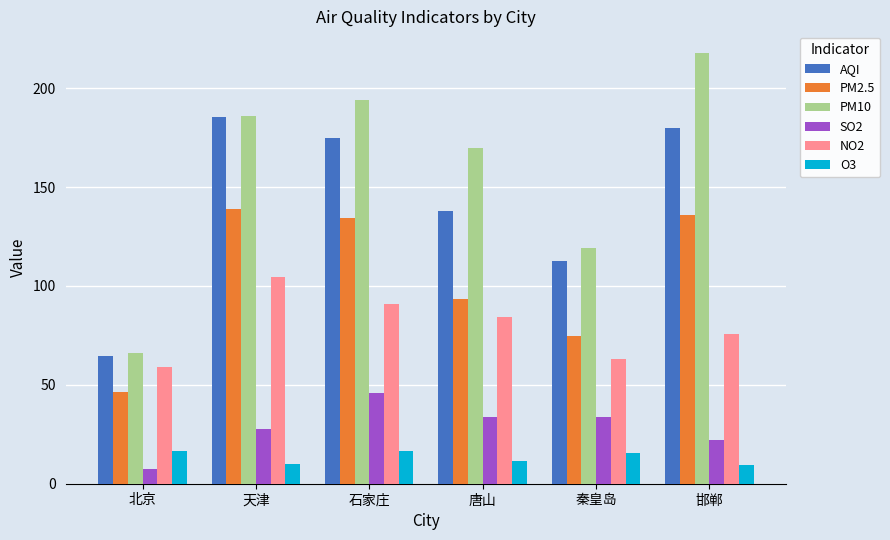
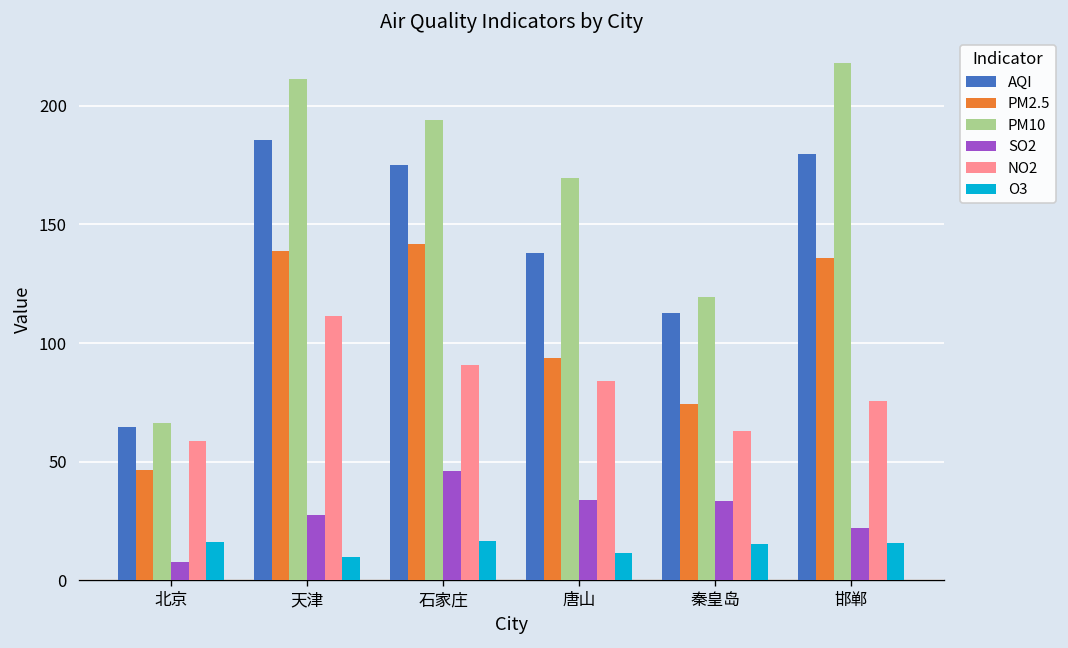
  {
    "AQI": {
      "北京": 65,
      "天津": 185,
      "石家庄": 175,
      "唐山": 138,
      "秦皇岛": 112,
      "邯郸": 180
    },
    "PM2.5": {
      "北京": 47,
      "天津": 139,
-     "石家庄": 134,
+     "石家庄": 142,
      "唐山": 94,
      "秦皇岛": 74,
      "邯郸": 136
    },
    "PM10": {
      "北京": 66,
-     "天津": 186,
+     "天津": 211,
      "石家庄": 194,
      "唐山": 170,
      "秦皇岛": 119,
      "邯郸": 218
    },
    "SO2": {
      "北京": 8,
      "天津": 27,
      "石家庄": 46,
      "唐山": 34,
      "秦皇岛": 34,
      "邯郸": 22
    },
    "NO2": {
      "北京": 59,
-     "天津": 104,
+     "天津": 111,
      "石家庄": 91,
      "唐山": 84,
      "秦皇岛": 63,
      "邯郸": 76
    },
    "O3": {
      "北京": 16,
      "天津": 10,
      "石家庄": 17,
      "唐山": 11,
      "秦皇岛": 15,
-     "邯郸": 10
+     "邯郸": 16
    }
  }
